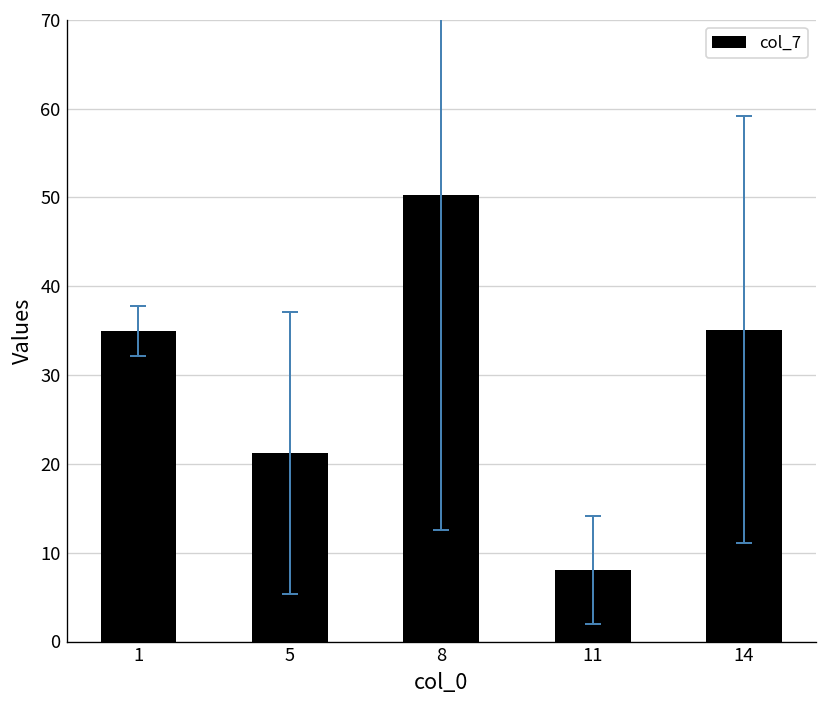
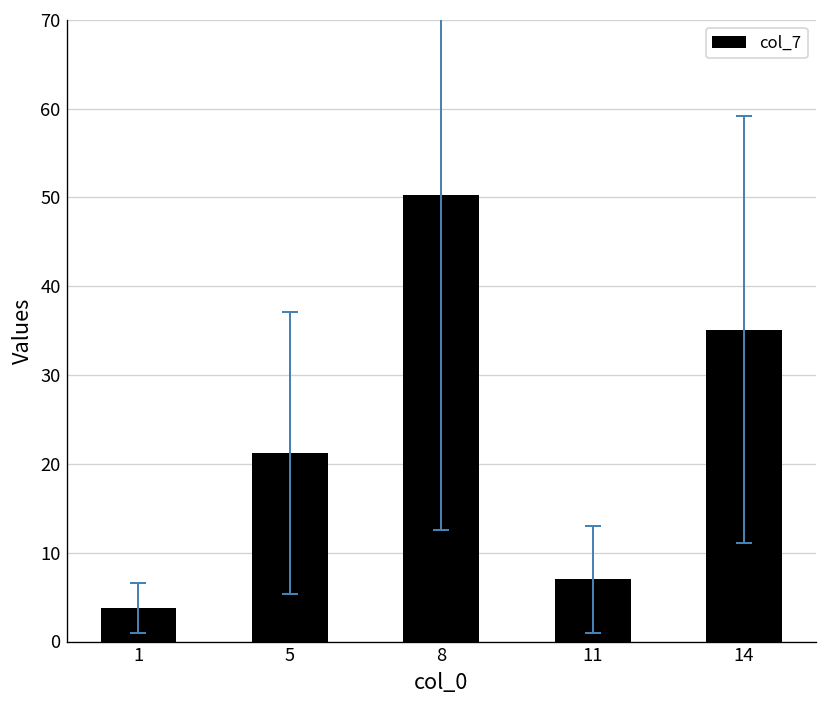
  {
    "col_7": {
-     "1": 35,
+     "1": 4,
      "5": 21,
      "8": 50,
-     "11": 8,
+     "11": 7,
      "14": 35
    }
  }
